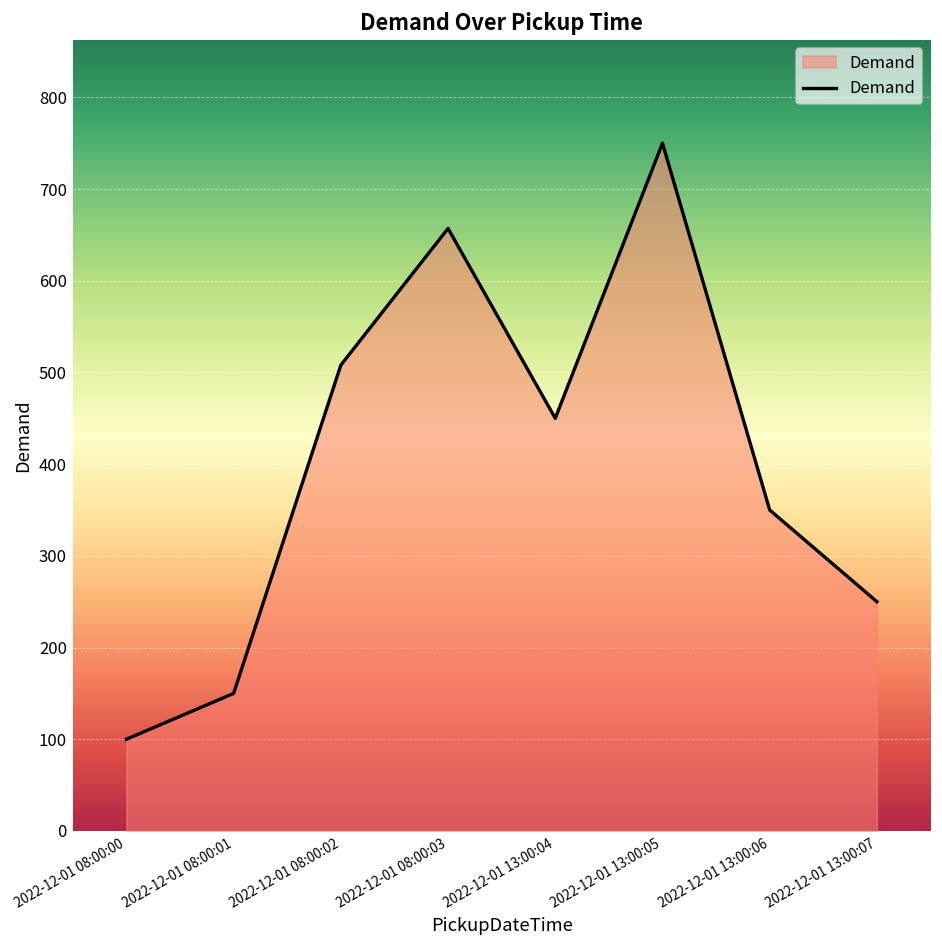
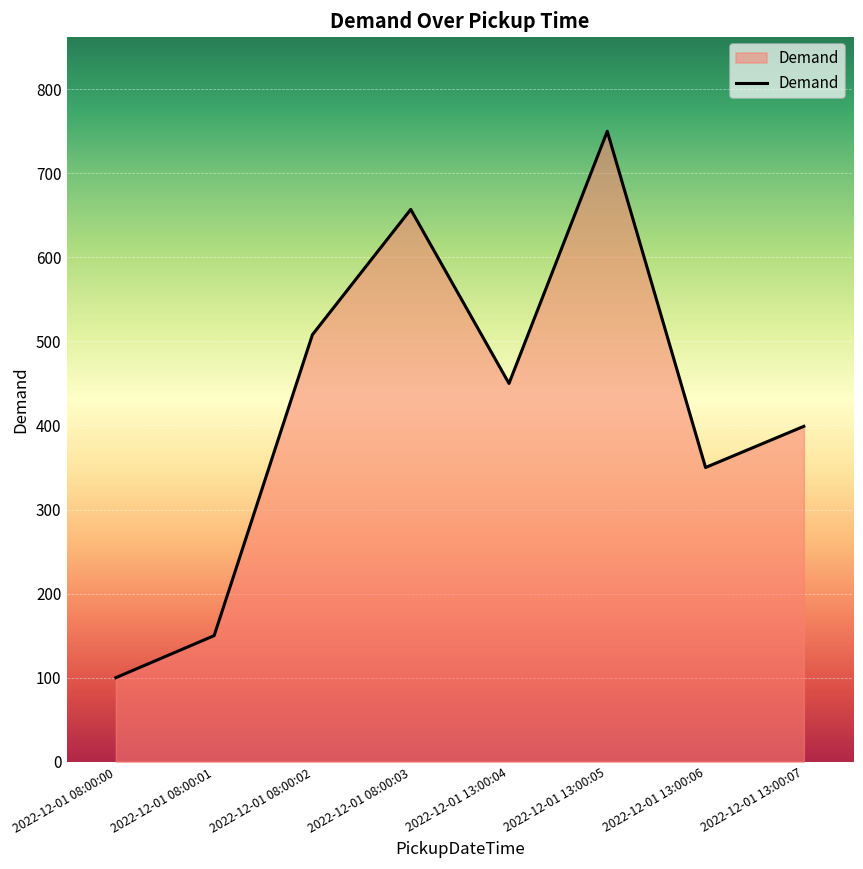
  {
    "2022-12-01 08:00:00": 100,
    "2022-12-01 08:00:01": 150,
    "2022-12-01 08:00:02": 510,
    "2022-12-01 08:00:03": 660,
    "2022-12-01 13:00:04": 450,
    "2022-12-01 13:00:05": 750,
    "2022-12-01 13:00:06": 350,
-   "2022-12-01 13:00:07": 250
+   "2022-12-01 13:00:07": 400
  }
